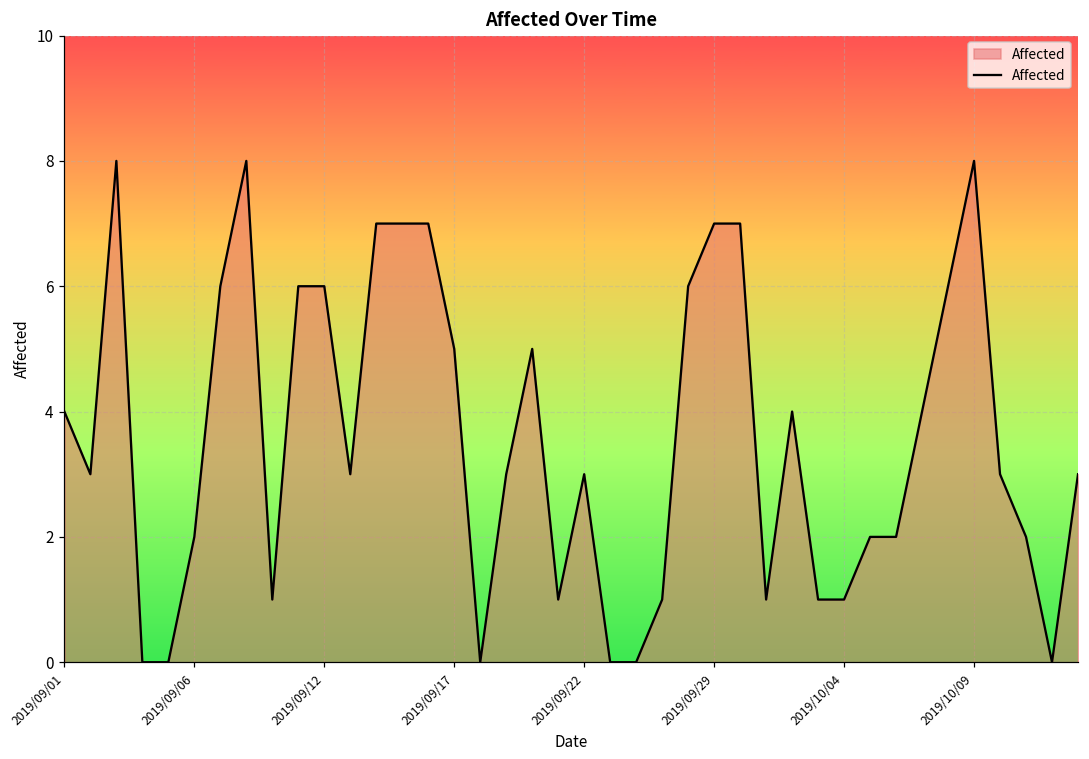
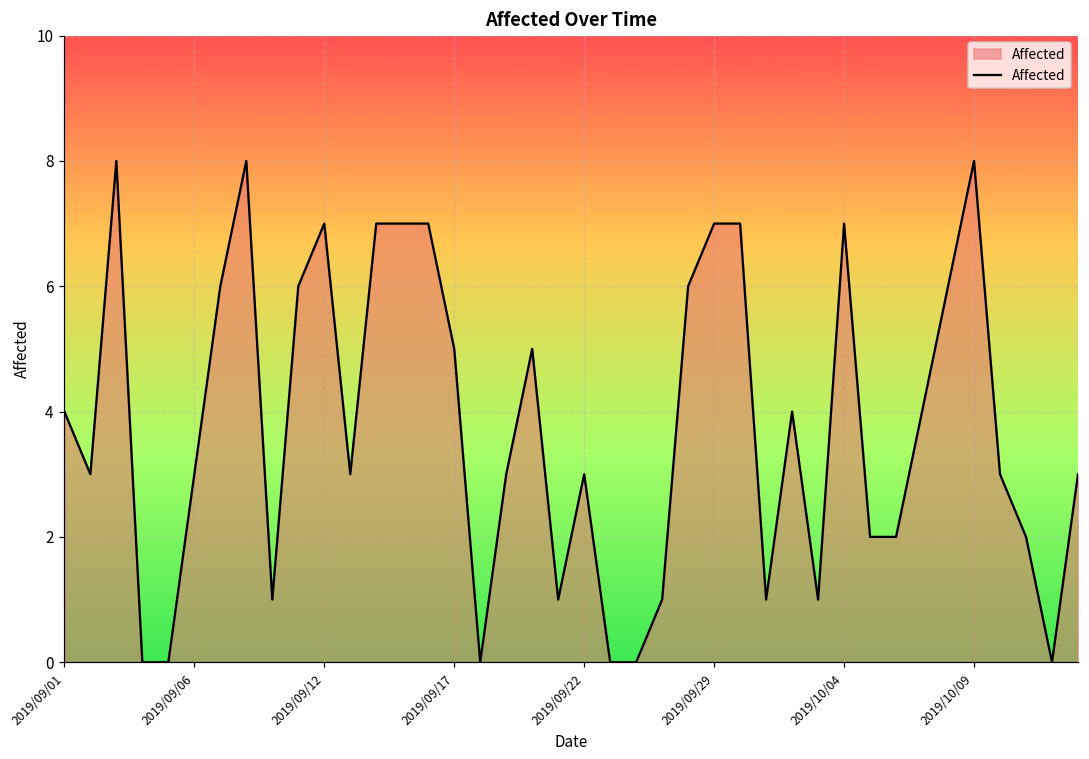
  {
    "2019/09/01": 4,
-   "2019/09/06": 2,
-   "2019/09/12": 6,
+   "2019/09/06": 3,
+   "2019/09/12": 7,
    "2019/09/17": 5,
    "2019/09/22": 3,
    "2019/09/29": 7,
-   "2019/10/04": 1,
+   "2019/10/04": 7,
    "2019/10/09": 8
  }
